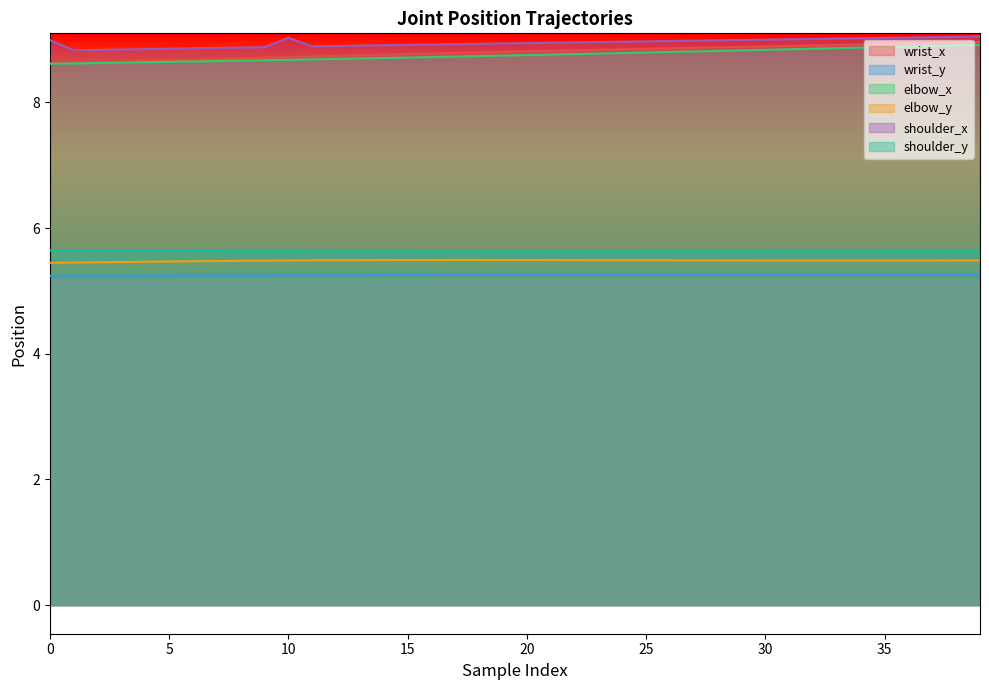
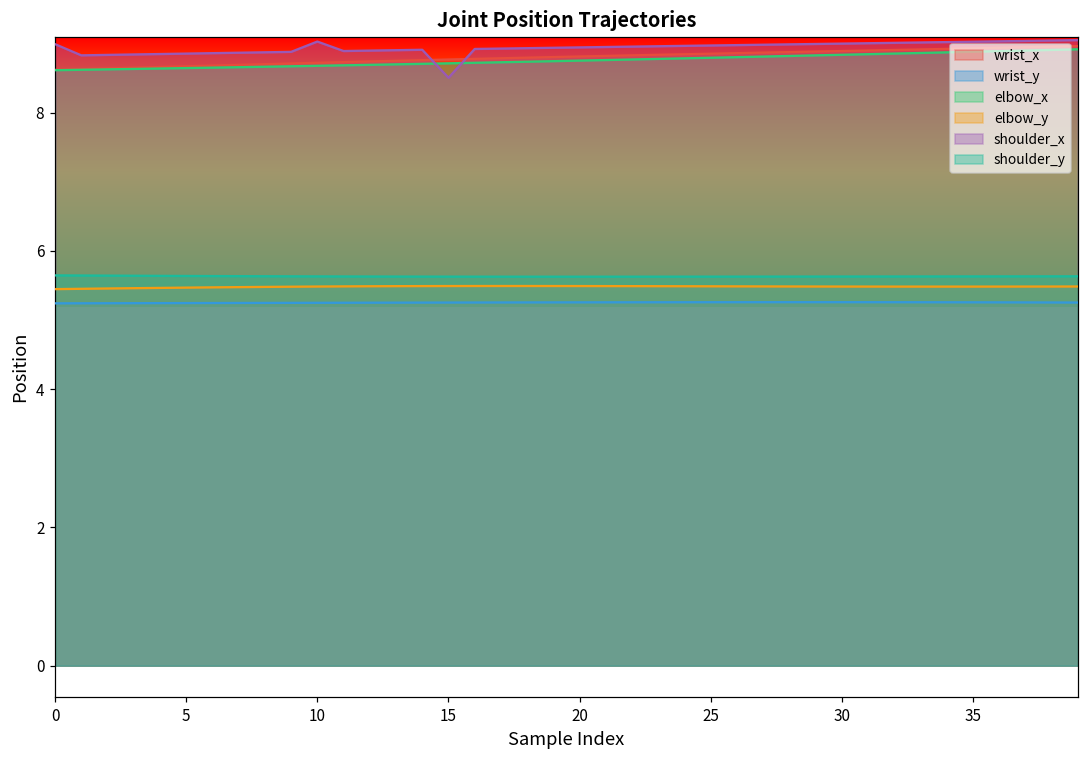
  {
    "shoulder_x": {
      "0": 9.0,
      "5": 8.9,
      "10": 9.0,
-     "15": 8.9,
+     "15": 8.5,
      "20": 8.9,
      "25": 9.0,
      "30": 9.0,
      "35": 9.0
    }
  }
